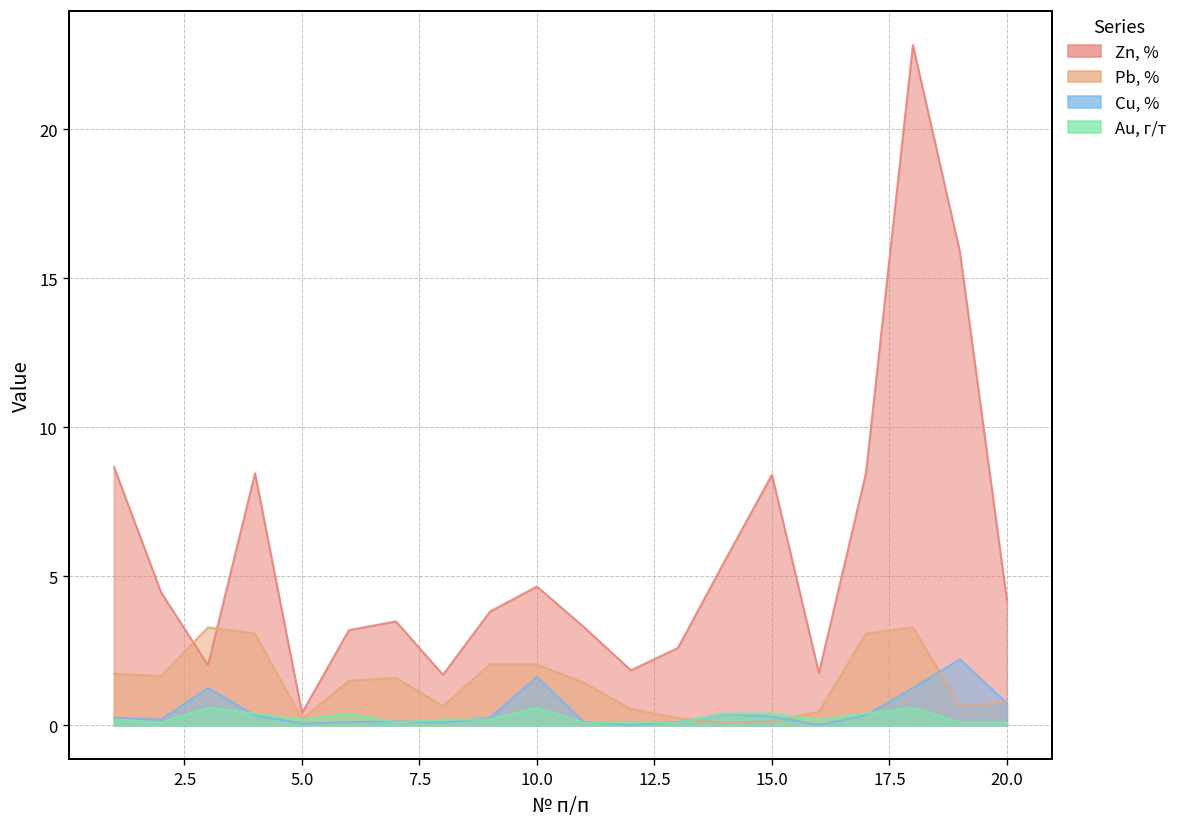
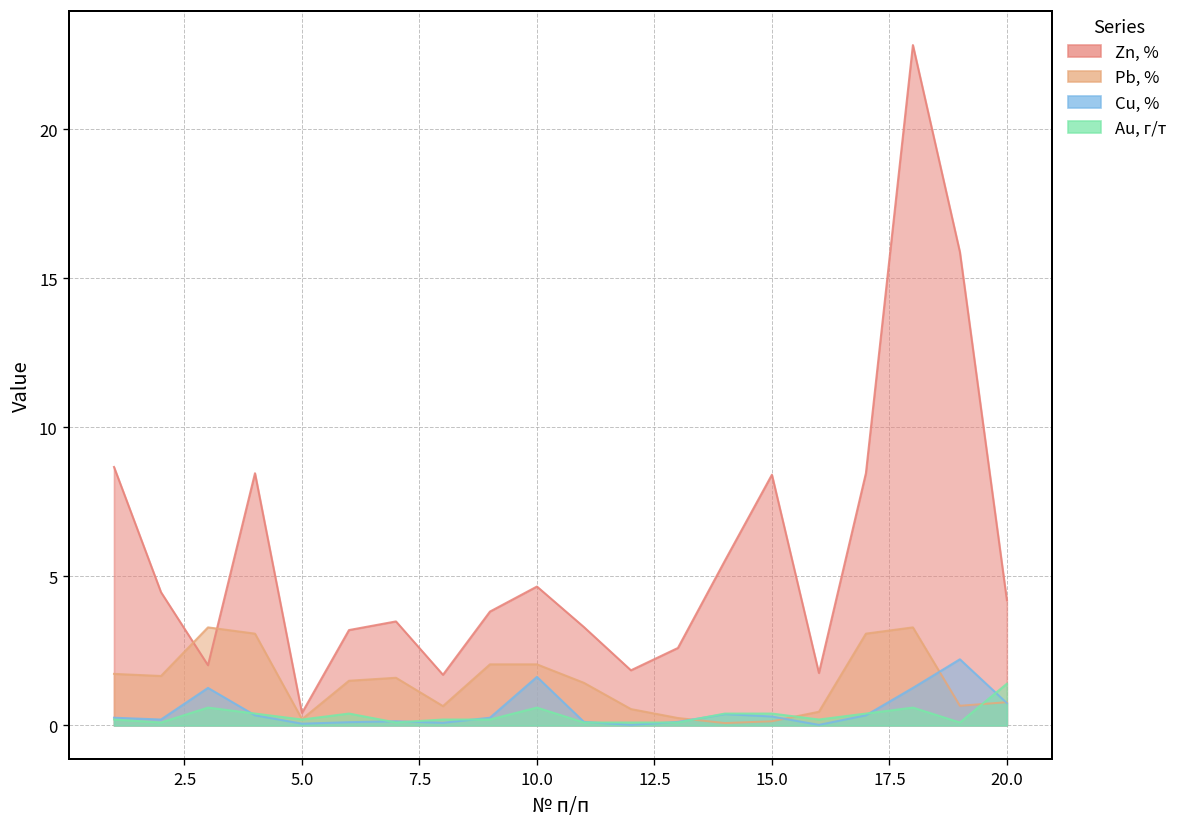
  {
    "Cu, %": {
      "5.0": 0.1,
      "10.0": 1.6
    },
    "Au, г/т": {
      "10.0": 0.6,
-     "20.0": 0.1
+     "20.0": 1.4
    }
  }
